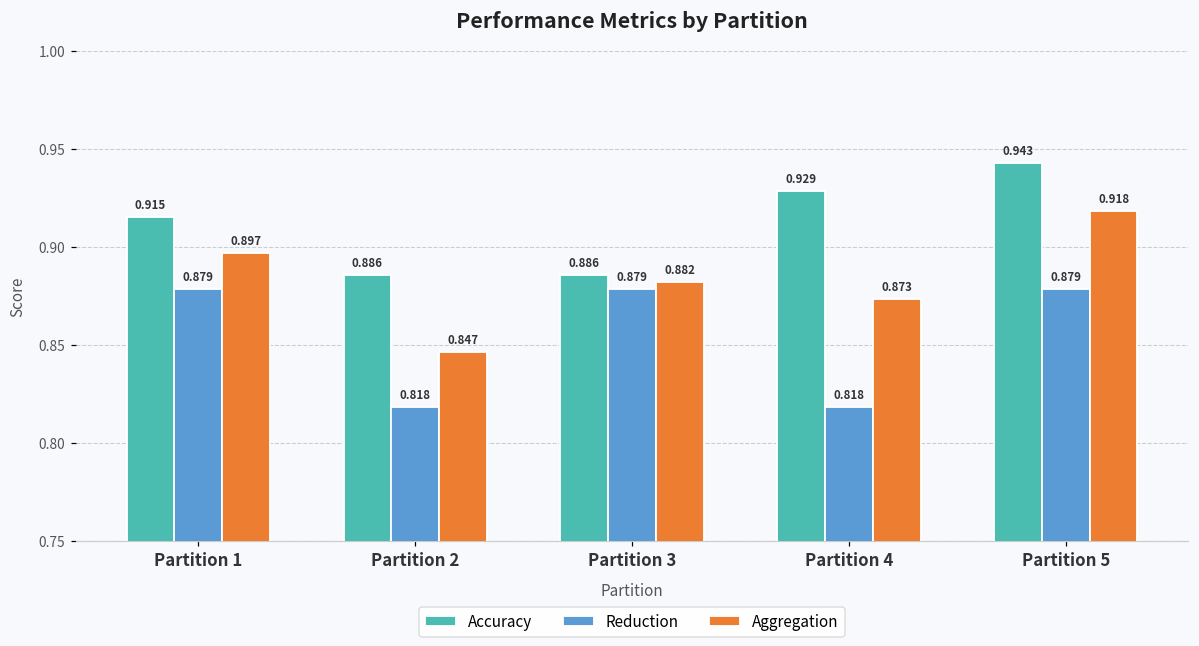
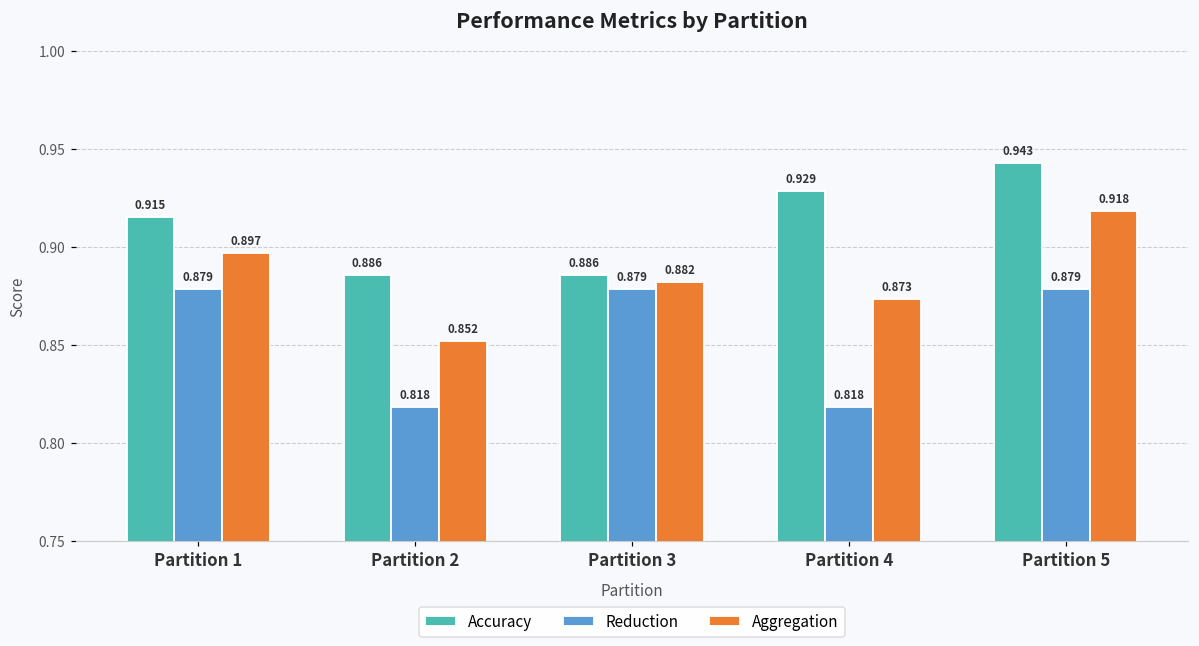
  {
    "Aggregation": {
      "Partition 1": 0.897,
-     "Partition 2": 0.847,
+     "Partition 2": 0.852,
      "Partition 3": 0.882,
      "Partition 4": 0.873,
      "Partition 5": 0.918
    }
  }
